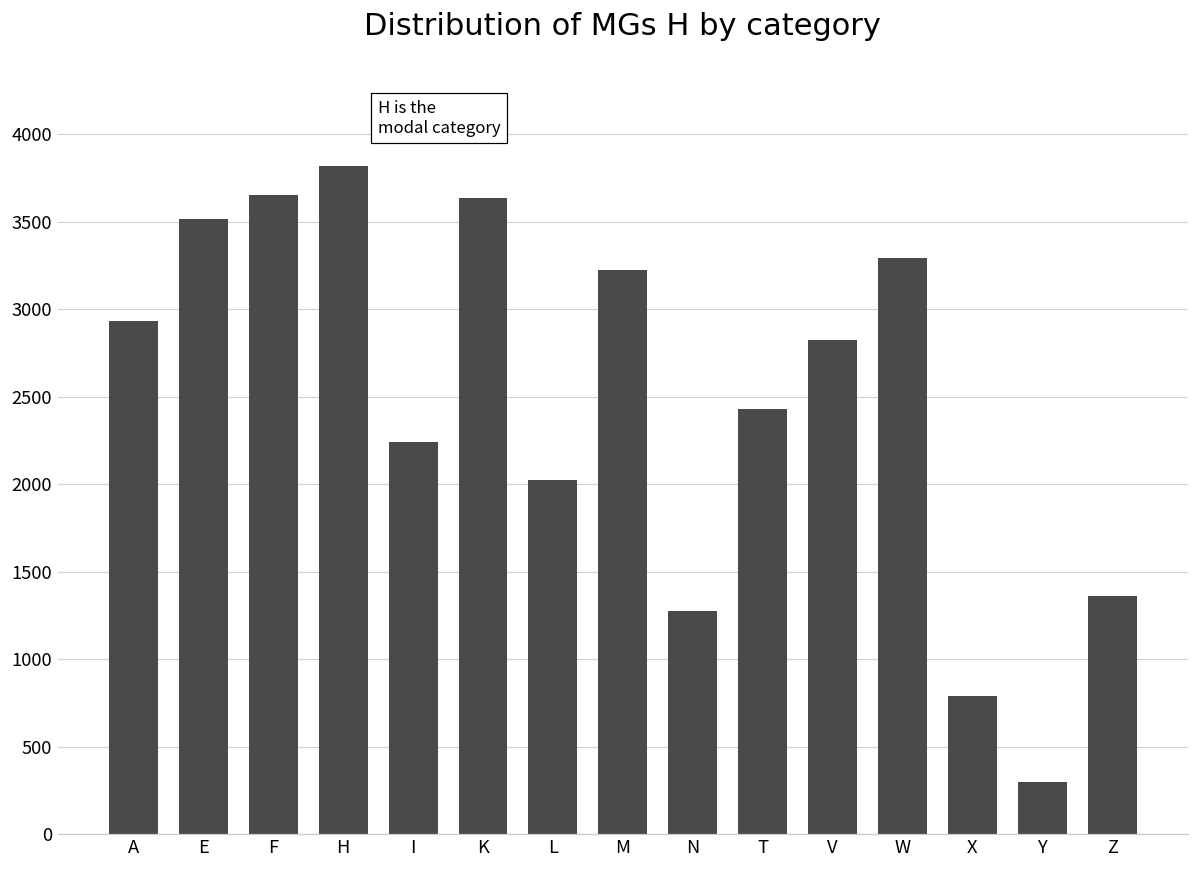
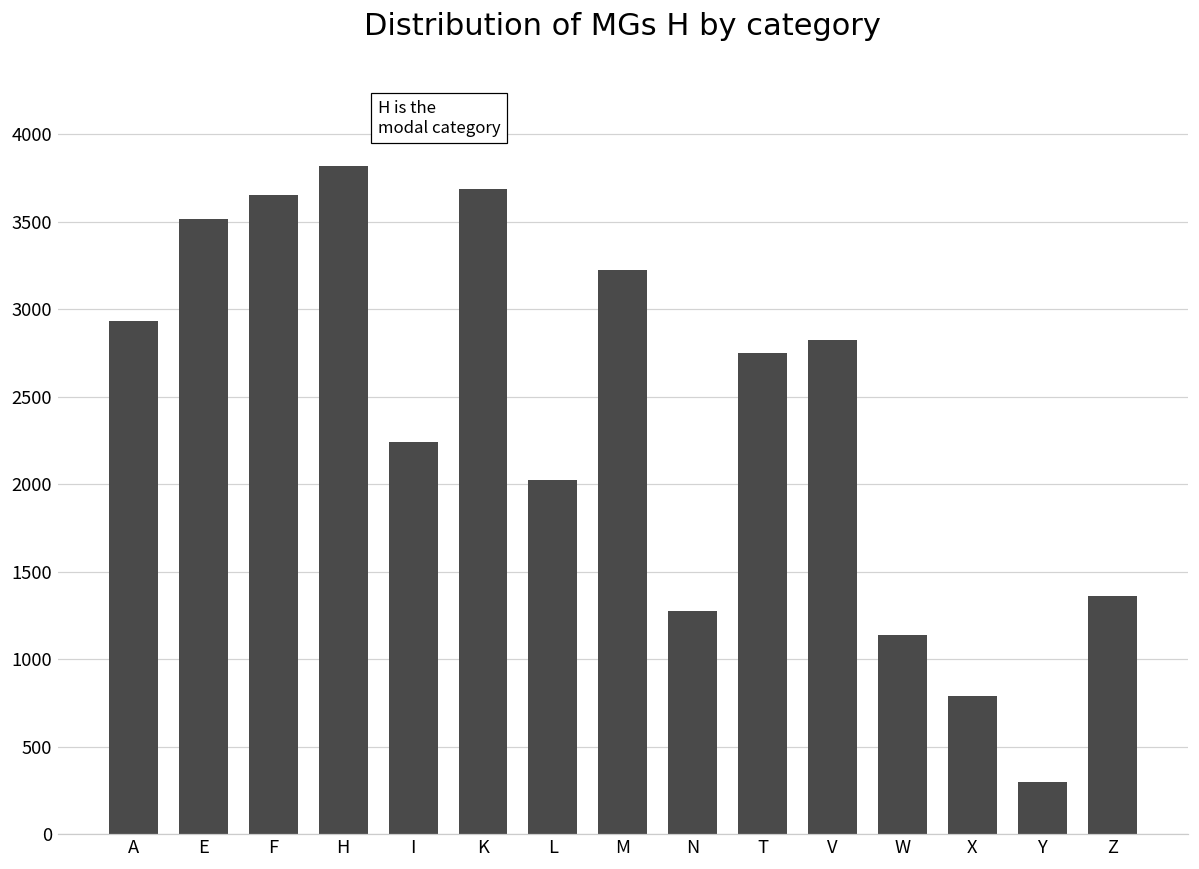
  {
    "A": 2930,
    "E": 3520,
    "F": 3650,
    "H": 3820,
    "I": 2240,
-   "K": 3640,
+   "K": 3690,
    "L": 2020,
    "M": 3220,
    "N": 1280,
-   "T": 2430,
+   "T": 2750,
    "V": 2820,
-   "W": 3290,
+   "W": 1140,
    "X": 790,
    "Y": 300,
    "Z": 1360
  }
